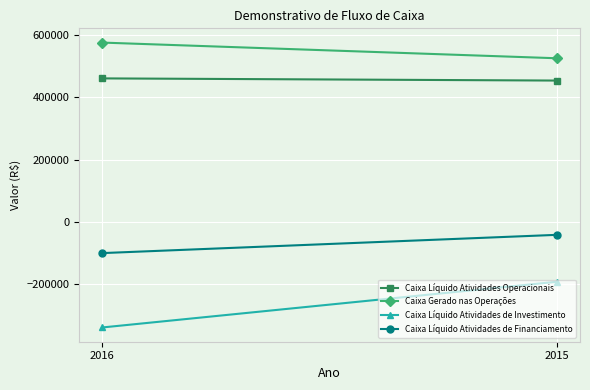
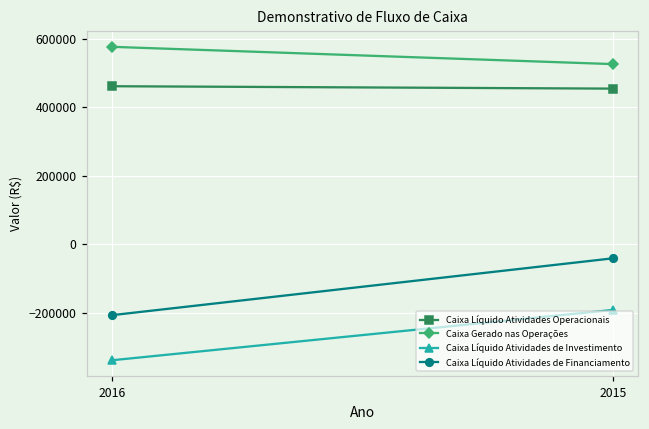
  {
    "Caixa Líquido Atividades de Investimento": {
      "2016": -340000
    },
    "Caixa Líquido Atividades de Financiamento": {
-     "2016": -100000,
+     "2016": -210000,
      "2015": -40000
    }
  }
